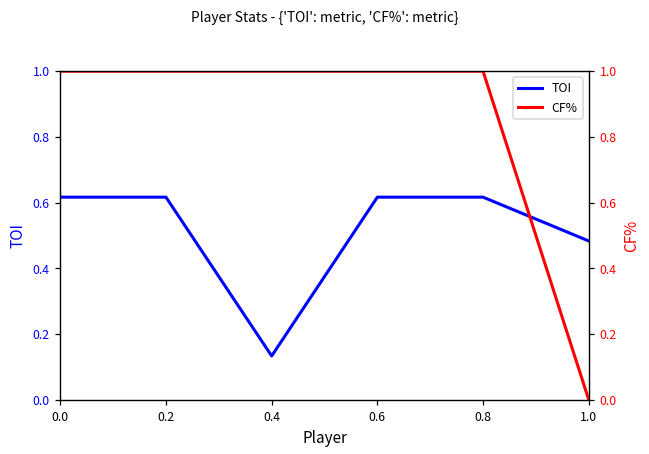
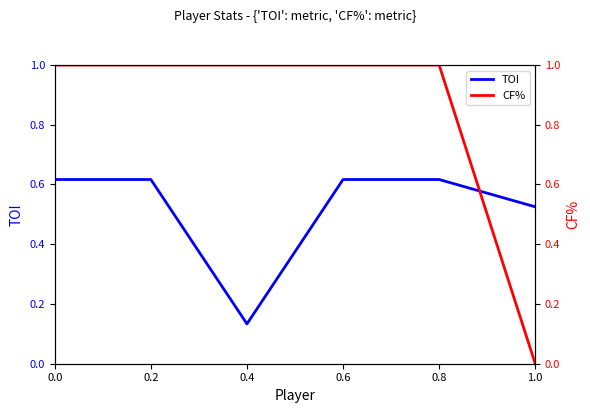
  {
    "TOI": {
      "0.0": 0.62,
      "0.2": 0.62,
      "0.4": 0.13,
      "0.6": 0.62,
      "0.8": 0.62,
-     "1.0": 0.48
+     "1.0": 0.53
    },
    "CF%": {
      "0.0": 1.00,
      "0.2": 1.00,
      "0.4": 1.00,
      "0.6": 1.00,
      "0.8": 1.00,
      "1.0": 0.00
    }
  }
